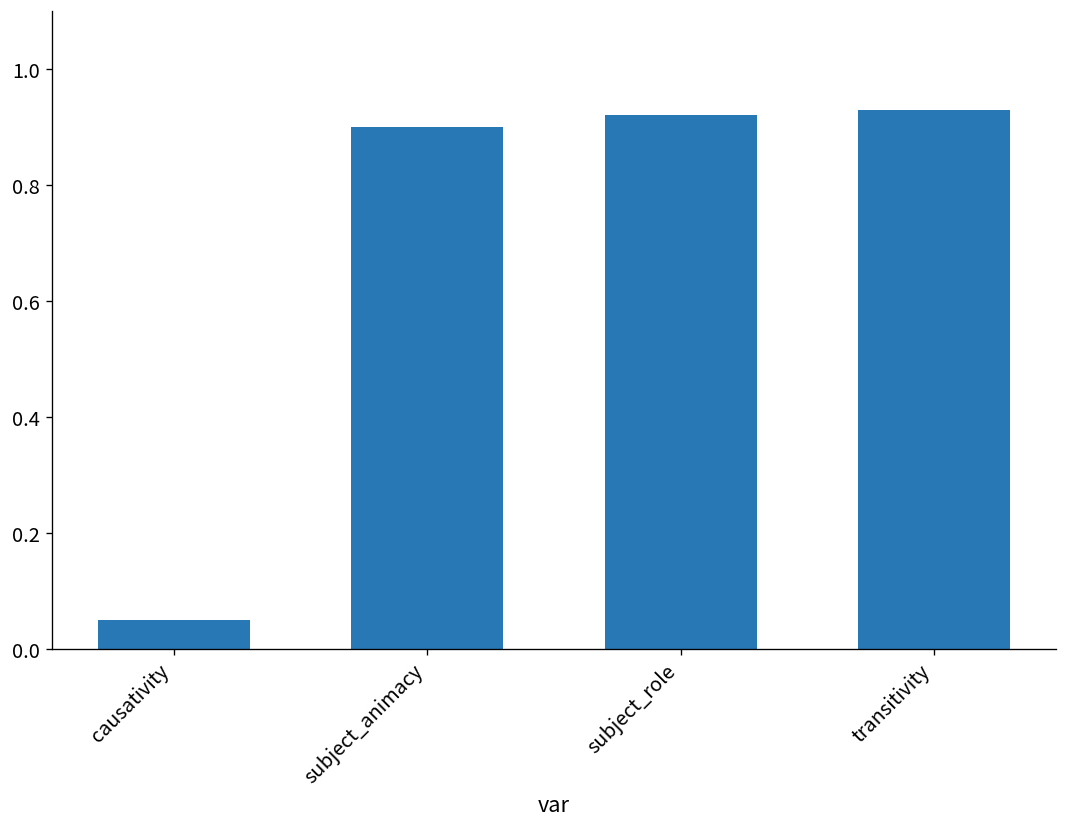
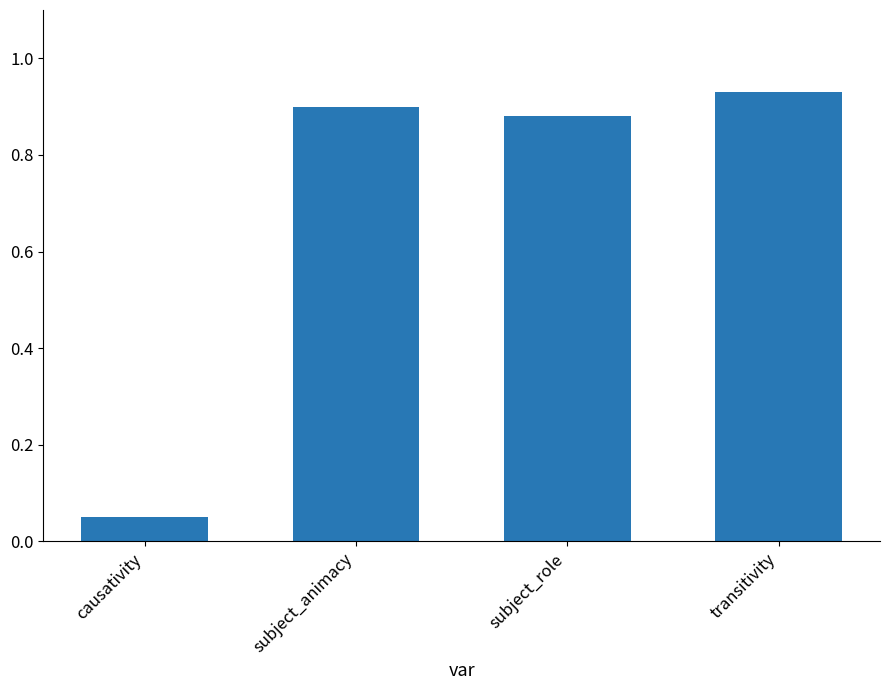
  {
    "causativity": 0.05,
    "subject_animacy": 0.90,
-   "subject_role": 0.92,
+   "subject_role": 0.88,
    "transitivity": 0.93
  }
